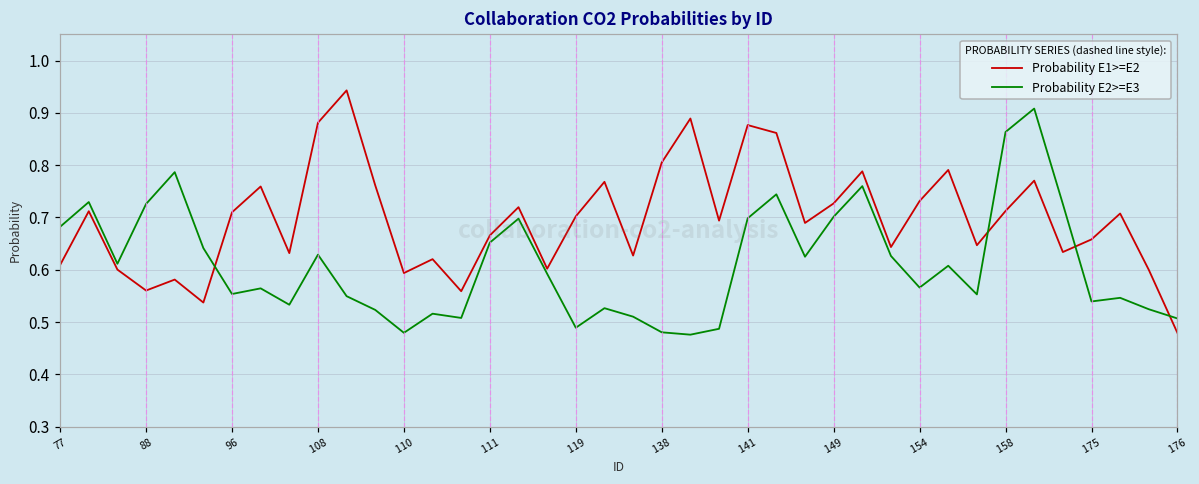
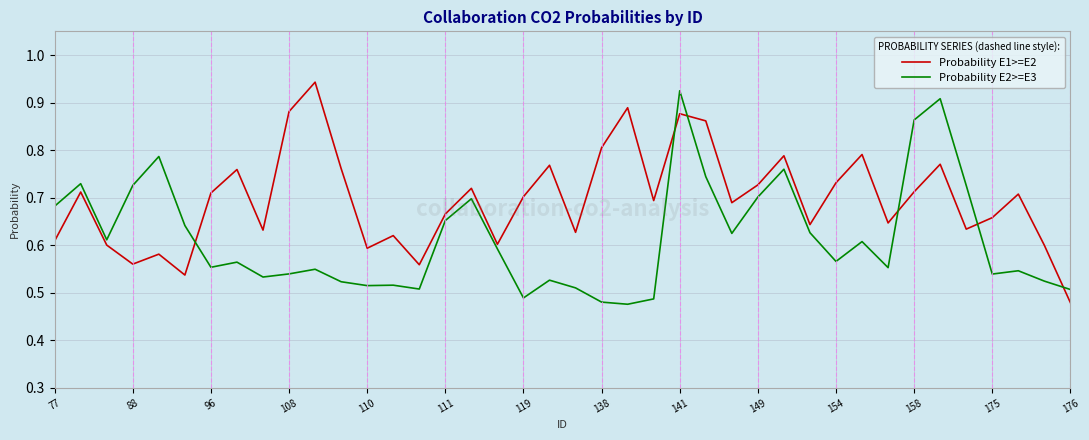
  {
    "Probability E1>=E2": {
      "77": 0.61,
      "88": 0.56,
      "96": 0.71,
      "108": 0.88,
      "110": 0.59,
      "111": 0.67,
      "119": 0.70,
      "138": 0.81,
      "141": 0.88,
      "149": 0.73,
      "154": 0.73,
      "158": 0.71,
      "175": 0.66,
      "176": 0.48
    },
    "Probability E2>=E3": {
      "77": 0.68,
      "88": 0.73,
      "96": 0.55,
-     "108": 0.63,
-     "110": 0.48,
+     "108": 0.54,
+     "110": 0.52,
      "111": 0.65,
      "119": 0.49,
      "138": 0.48,
-     "141": 0.70,
+     "141": 0.92,
      "149": 0.70,
      "154": 0.57,
      "158": 0.86,
      "175": 0.54,
      "176": 0.51
    }
  }
